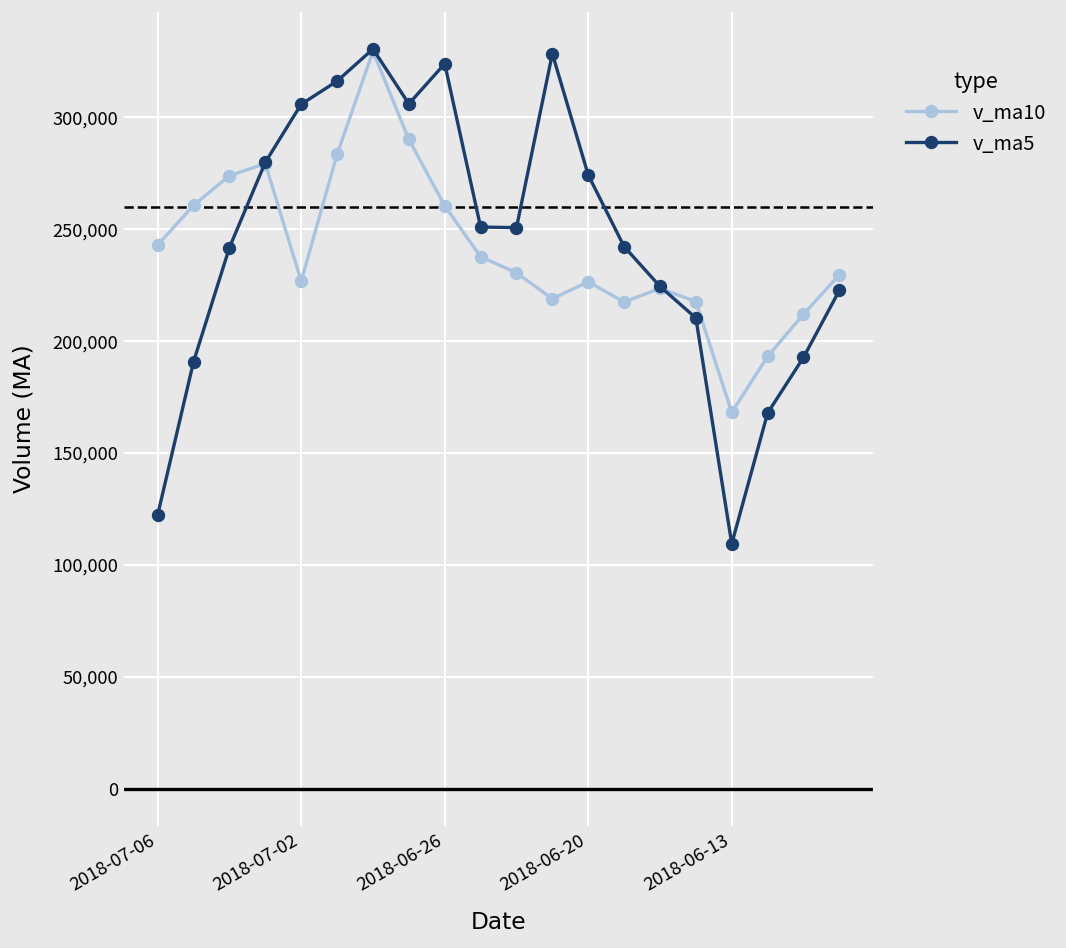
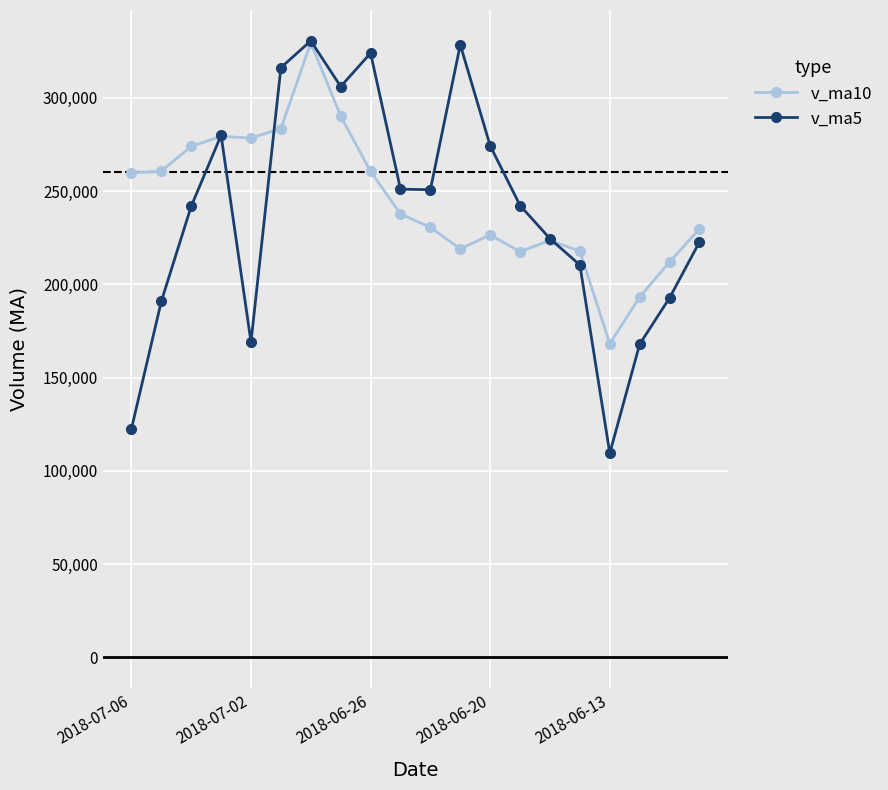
  {
    "v_ma10": {
-     "2018-07-06": "243,000",
-     "2018-07-02": "227,000",
+     "2018-07-06": "260,000",
+     "2018-07-02": "278,000",
      "2018-06-26": "260,000",
      "2018-06-20": "227,000",
      "2018-06-13": "168,000"
    },
    "v_ma5": {
      "2018-07-06": "122,000",
-     "2018-07-02": "306,000",
+     "2018-07-02": "169,000",
      "2018-06-26": "324,000",
      "2018-06-20": "274,000",
      "2018-06-13": "109,000"
    }
  }
